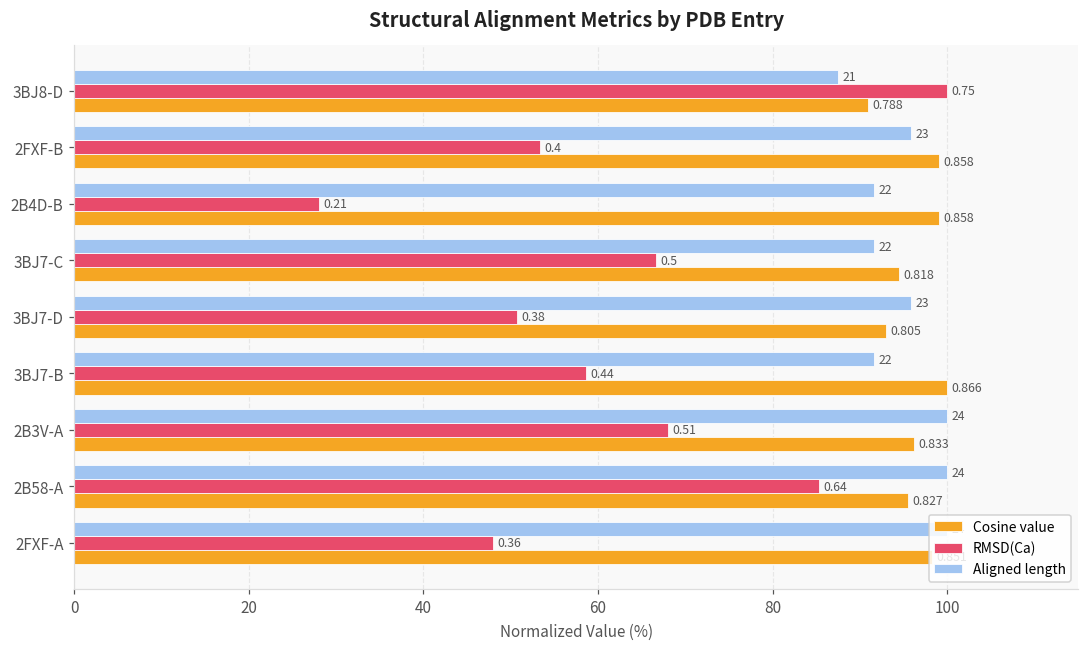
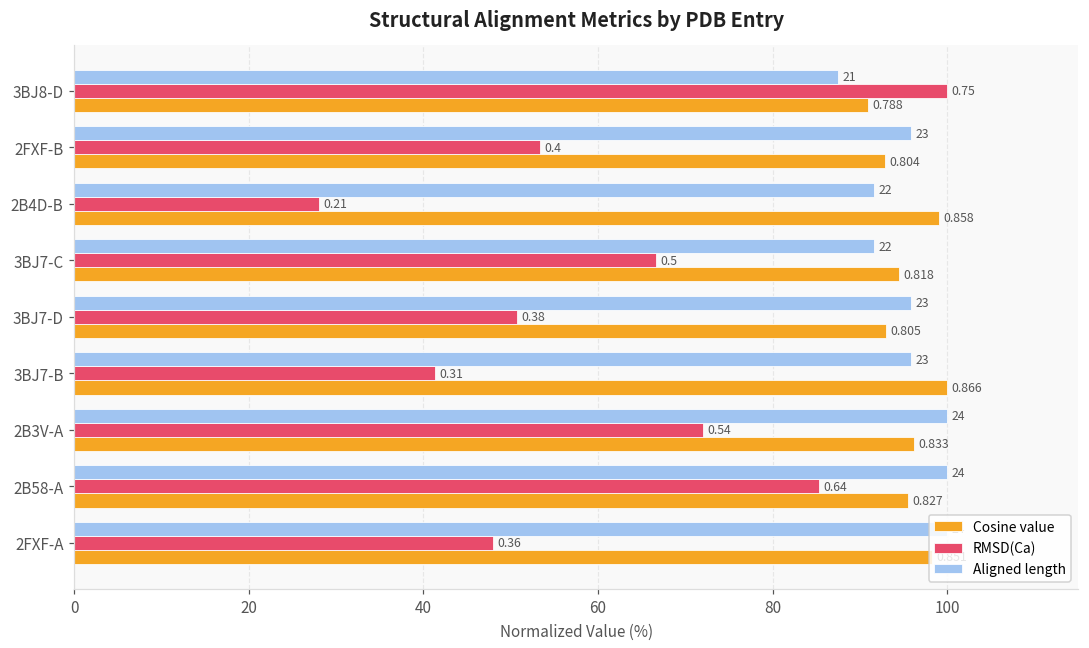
  {
    "Cosine value": {
-     "2FXF-B": 0.858
+     "2FXF-B": 0.804
    },
    "RMSD(Ca)": {
-     "3BJ7-B": 0.44,
-     "2B3V-A": 0.51
+     "3BJ7-B": 0.31,
+     "2B3V-A": 0.54
    },
    "Aligned length": {
-     "3BJ7-B": 22
+     "3BJ7-B": 23
    }
  }
